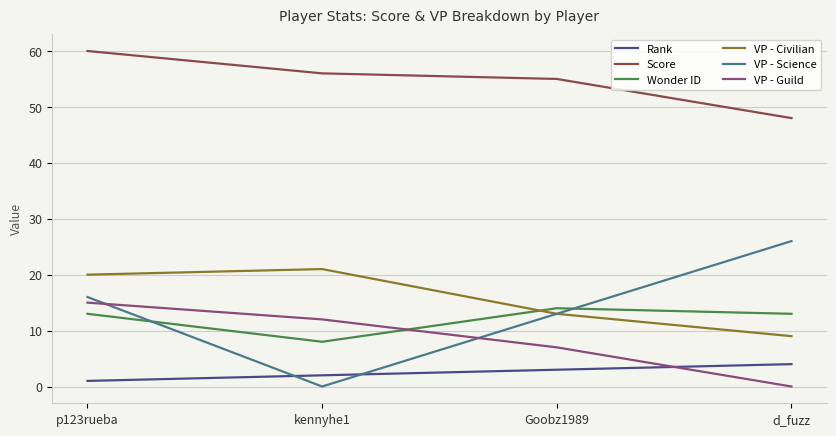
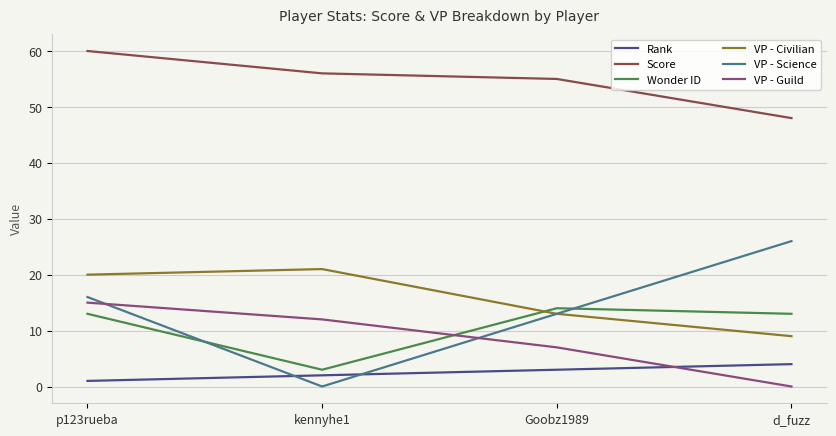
  {
    "Wonder ID": {
      "p123rueba": 13,
-     "kennyhe1": 8,
+     "kennyhe1": 3,
      "Goobz1989": 14,
      "d_fuzz": 13
    }
  }
